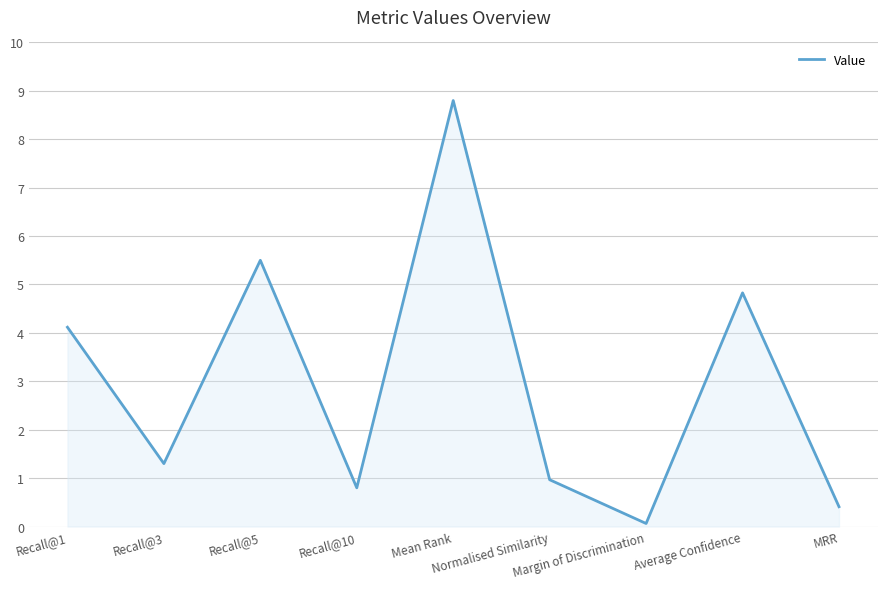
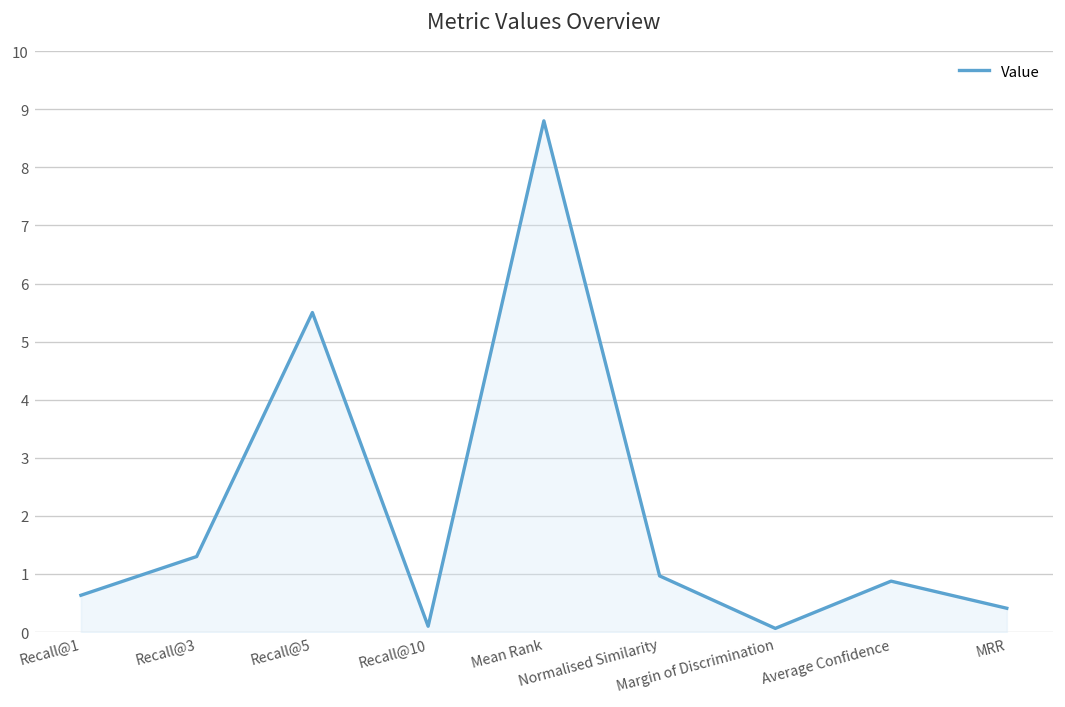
  {
-   "Recall@1": 4.1,
+   "Recall@1": 0.6,
    "Recall@3": 1.3,
    "Recall@5": 5.5,
-   "Recall@10": 0.8,
+   "Recall@10": 0.1,
    "Mean Rank": 8.8,
    "Normalised Similarity": 1.0,
    "Margin of Discrimination": 0.1,
-   "Average Confidence": 4.8,
+   "Average Confidence": 0.9,
    "MRR": 0.4
  }
